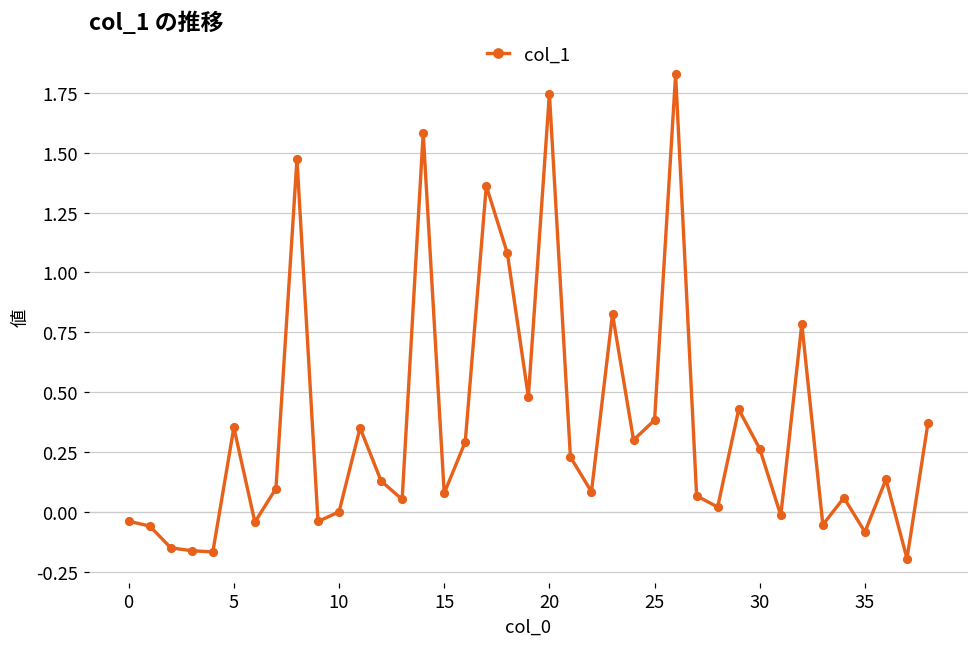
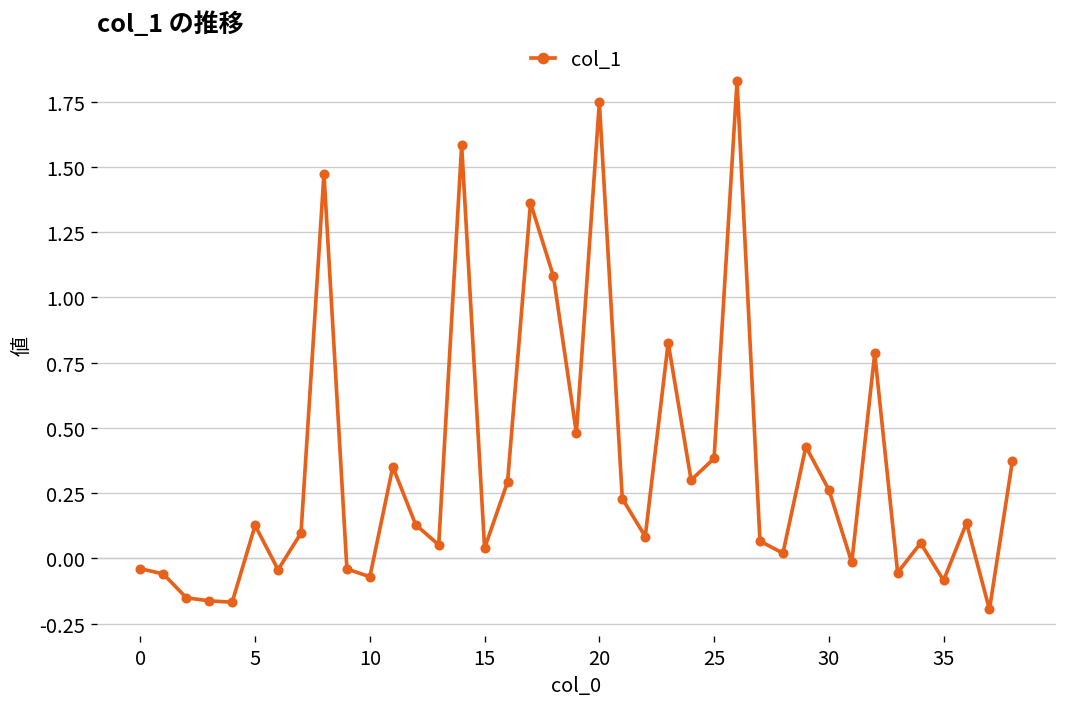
  {
    "0": -0.04,
-   "5": 0.35,
-   "10": 0.00,
-   "15": 0.08,
+   "5": 0.13,
+   "10": -0.07,
+   "15": 0.04,
    "20": 1.75,
    "25": 0.38,
    "30": 0.26,
    "35": -0.08
  }
